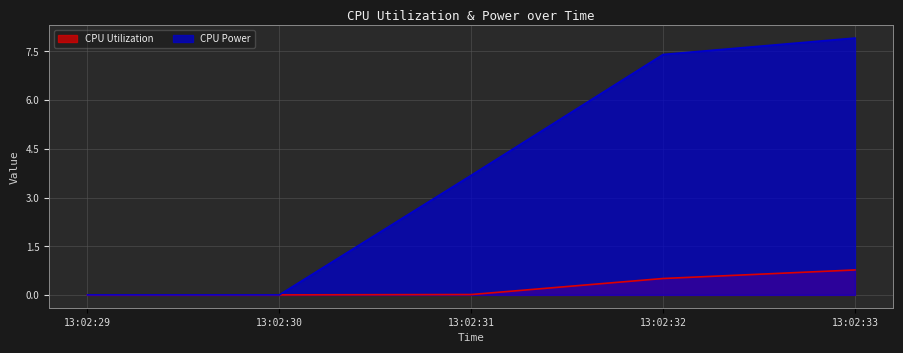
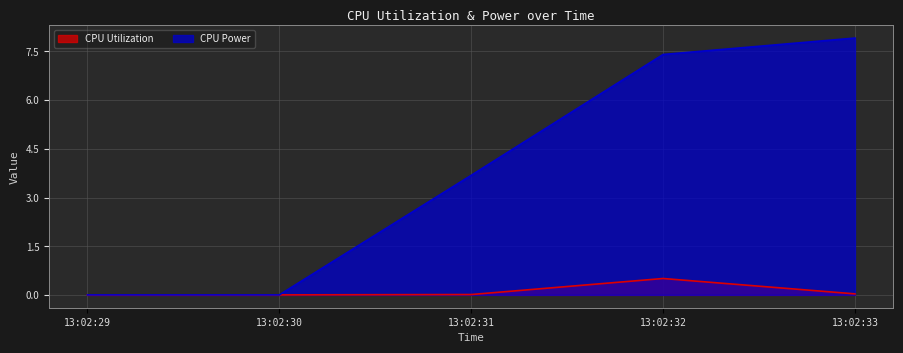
  {
    "CPU Utilization": {
      "13:02:31": 0.0,
      "13:02:32": 0.5,
-     "13:02:33": 0.8
+     "13:02:33": 0.0
    },
    "CPU Power": {
      "13:02:31": 3.7,
      "13:02:32": 7.4,
      "13:02:33": 7.9
    }
  }
